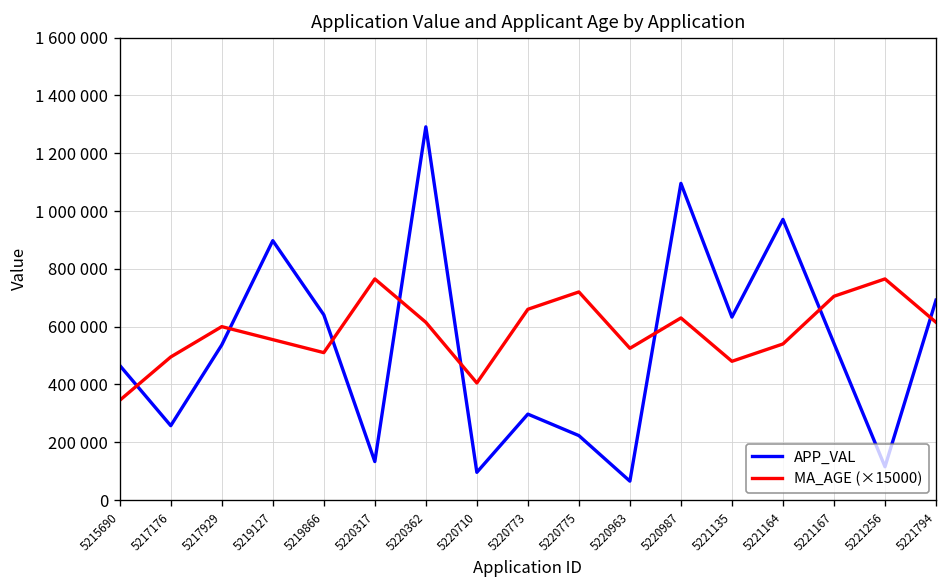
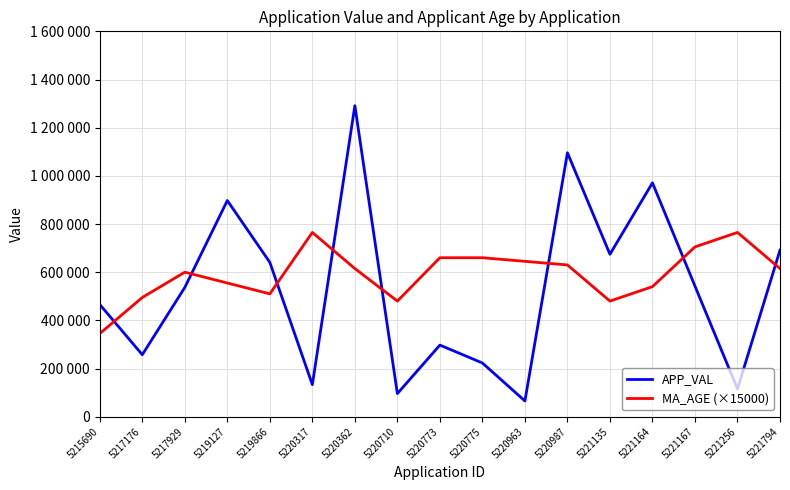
  {
    "APP_VAL": {
      "5215690": 470000,
      "5217176": 260000,
      "5217929": 540000,
      "5219127": 900000,
      "5219866": 640000,
      "5220317": 130000,
      "5220362": 1290000,
      "5220710": 100000,
      "5220773": 300000,
      "5220775": 220000,
      "5220963": 70000,
      "5220987": 1100000,
-     "5221135": 630000,
+     "5221135": 670000,
      "5221164": 970000,
      "5221167": 540000,
      "5221794": 690000
    },
    "MA_AGE (×15000)": {
      "5215690": 350000,
      "5217176": 500000,
      "5217929": 600000,
      "5219127": 560000,
      "5219866": 510000,
      "5220317": 770000,
      "5220362": 620000,
-     "5220710": 410000,
+     "5220710": 480000,
      "5220773": 660000,
-     "5220775": 720000,
-     "5220963": 530000,
+     "5220775": 660000,
+     "5220963": 650000,
      "5220987": 630000,
      "5221135": 480000,
      "5221164": 540000,
      "5221167": 710000,
      "5221256": 770000,
      "5221794": 620000
    }
  }
